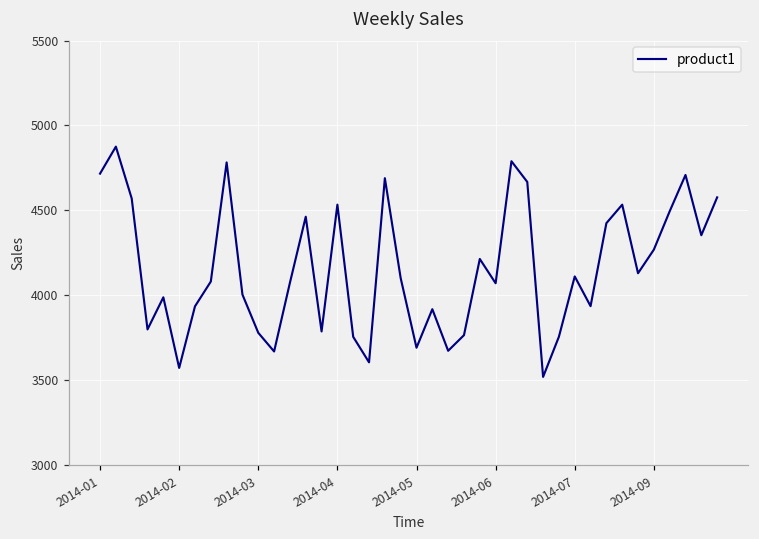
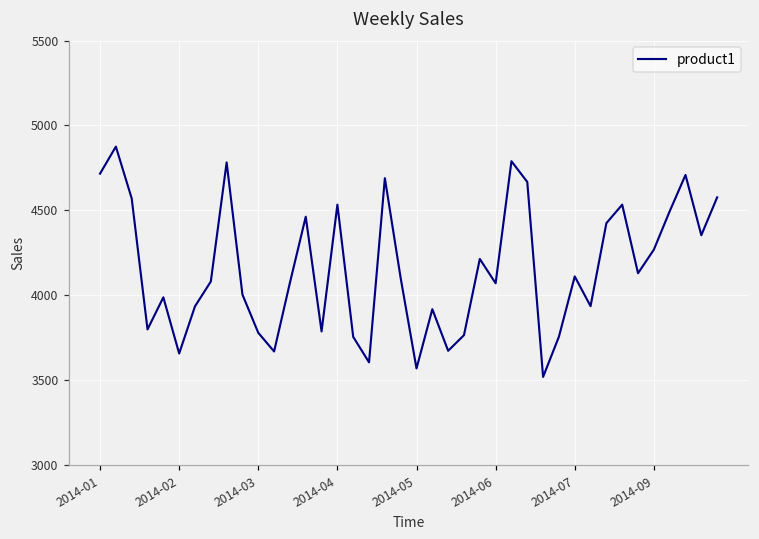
  {
    "2014-01": 4720,
-   "2014-02": 3570,
+   "2014-02": 3660,
    "2014-03": 3780,
    "2014-04": 4530,
-   "2014-05": 3690,
+   "2014-05": 3570,
    "2014-06": 4070,
    "2014-07": 4110,
    "2014-09": 4270
  }
